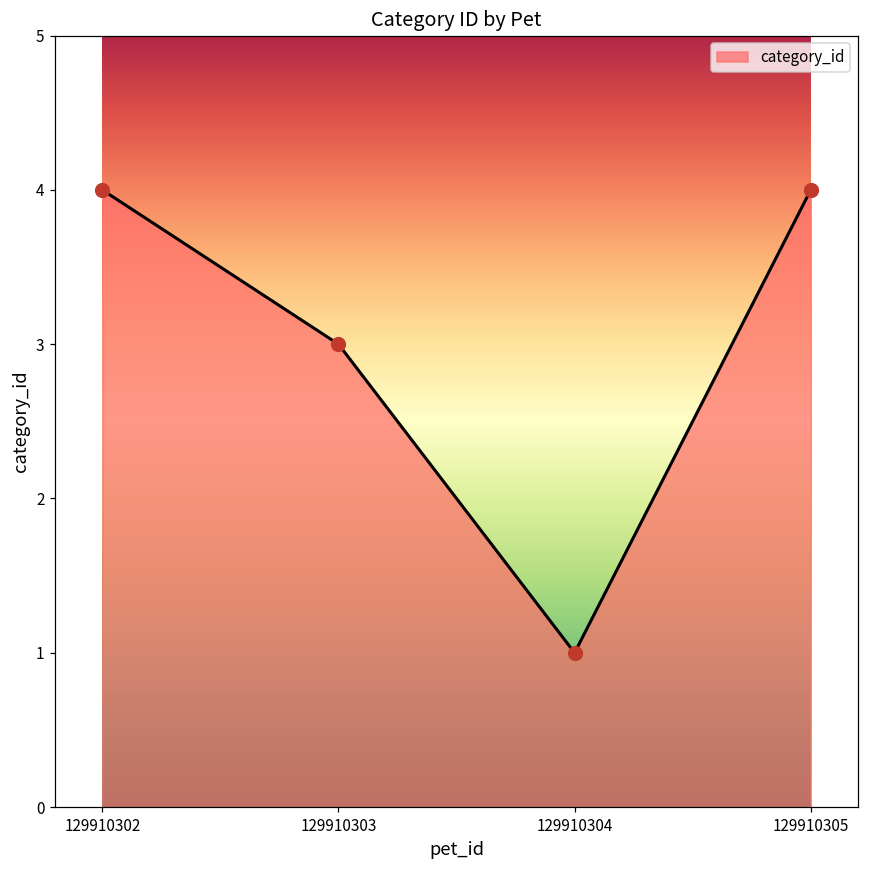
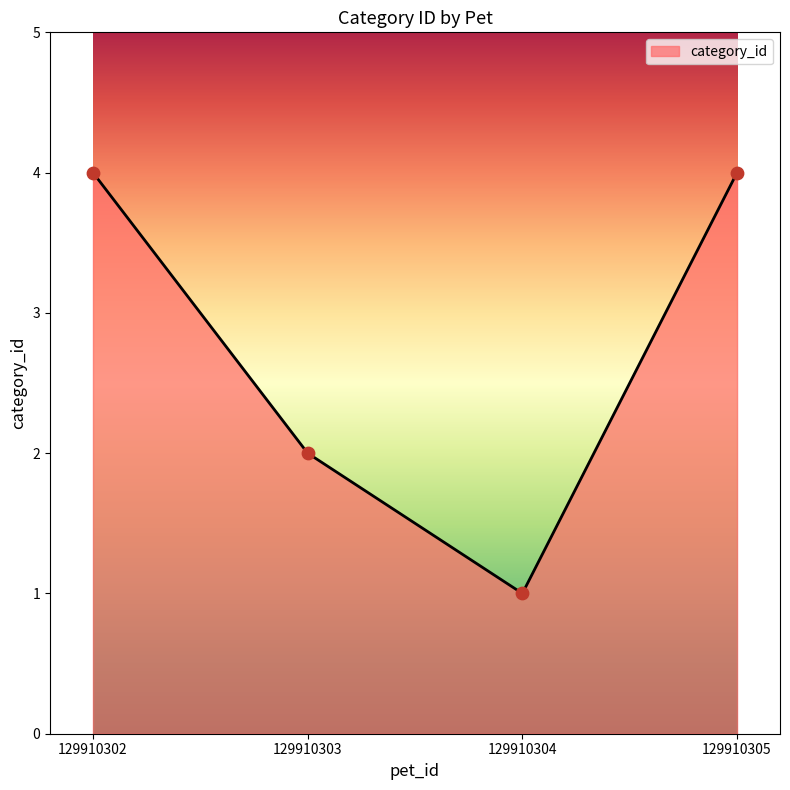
  {
    "129910302": 4,
-   "129910303": 3,
+   "129910303": 2,
    "129910304": 1,
    "129910305": 4
  }
